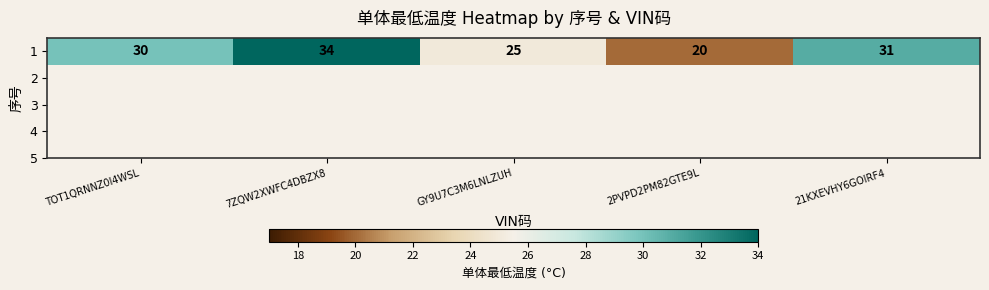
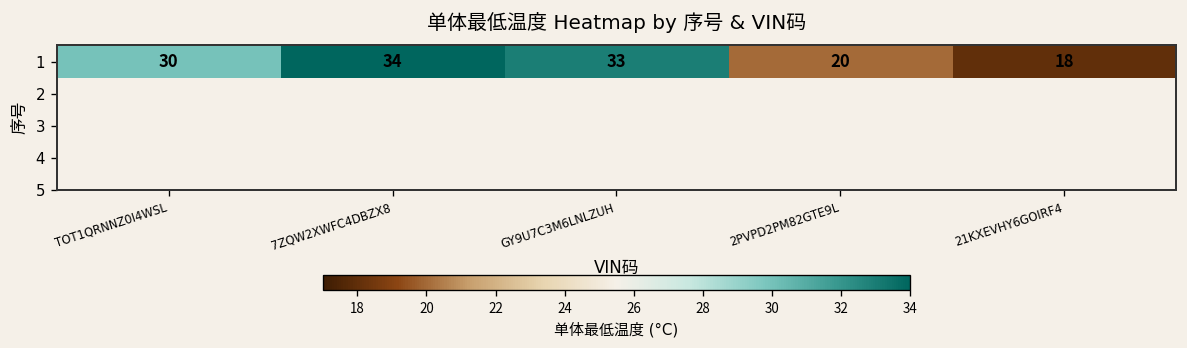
  {
    "1": {
      "TOT1QRNNZ0I4WSL": 30,
      "7ZQW2XWFC4DBZX8": 34,
-     "GY9U7C3M6LNLZUH": 25,
+     "GY9U7C3M6LNLZUH": 33,
      "2PVPD2PM82GTE9L": 20,
-     "21KXEVHY6GOIRF4": 31
+     "21KXEVHY6GOIRF4": 18
    }
  }
